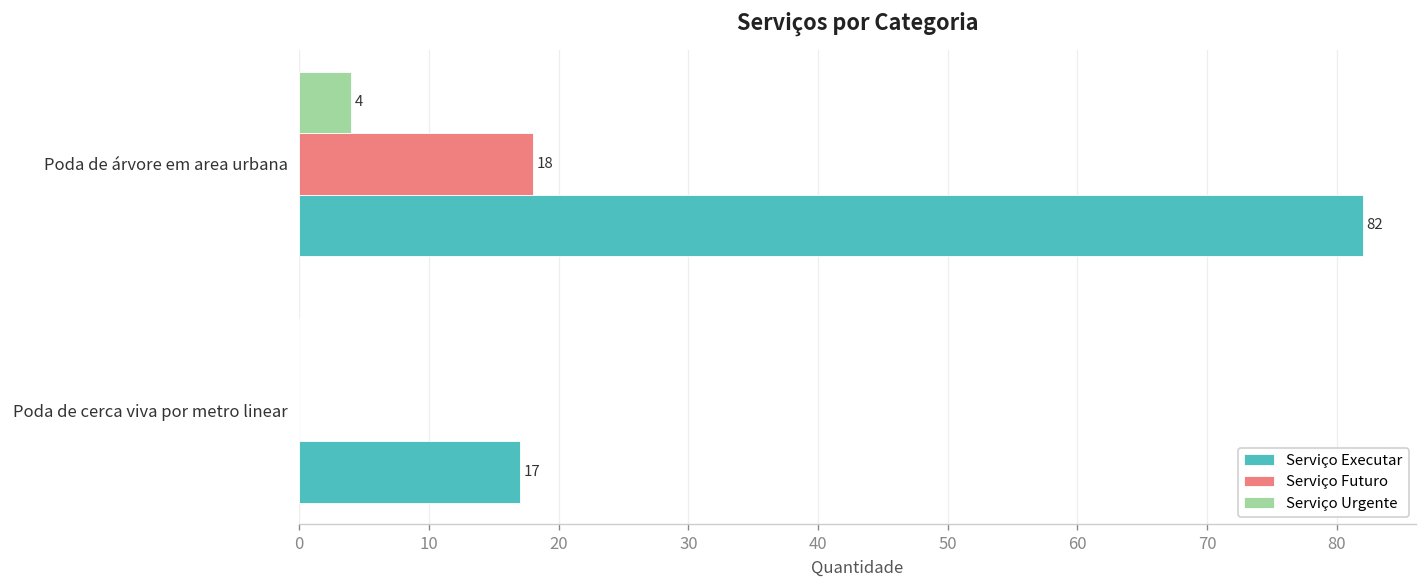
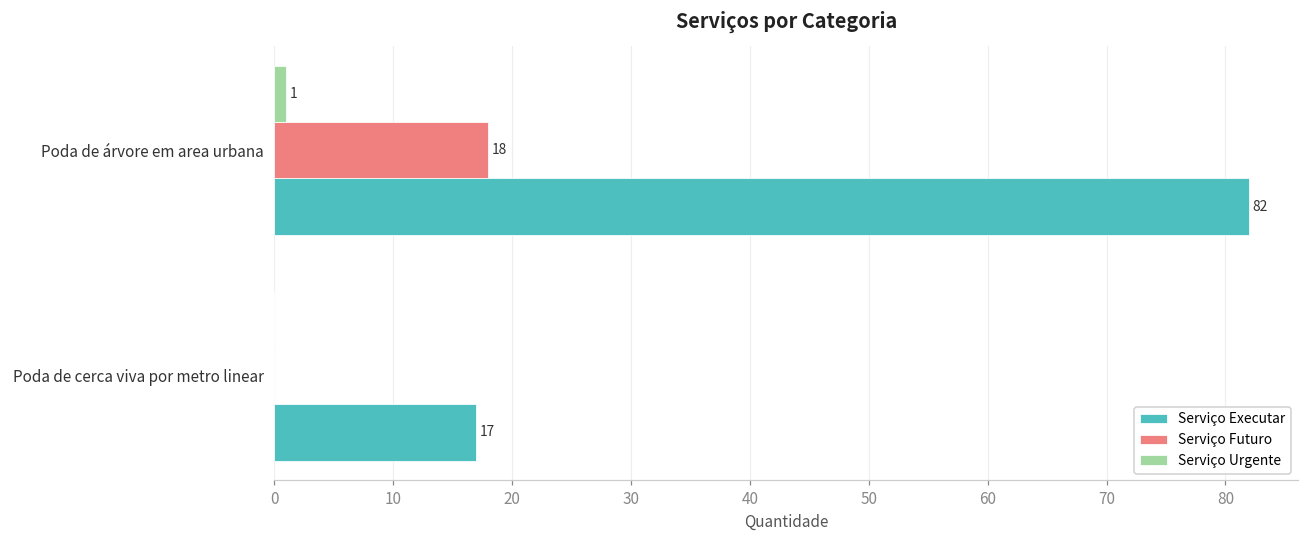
  {
    "Serviço Executar": {
      "Poda de árvore em area urbana": 82,
      "Poda de cerca viva por metro linear": 17
    },
    "Serviço Futuro": {
      "Poda de árvore em area urbana": 18
    },
    "Serviço Urgente": {
-     "Poda de árvore em area urbana": 4
+     "Poda de árvore em area urbana": 1
    }
  }
